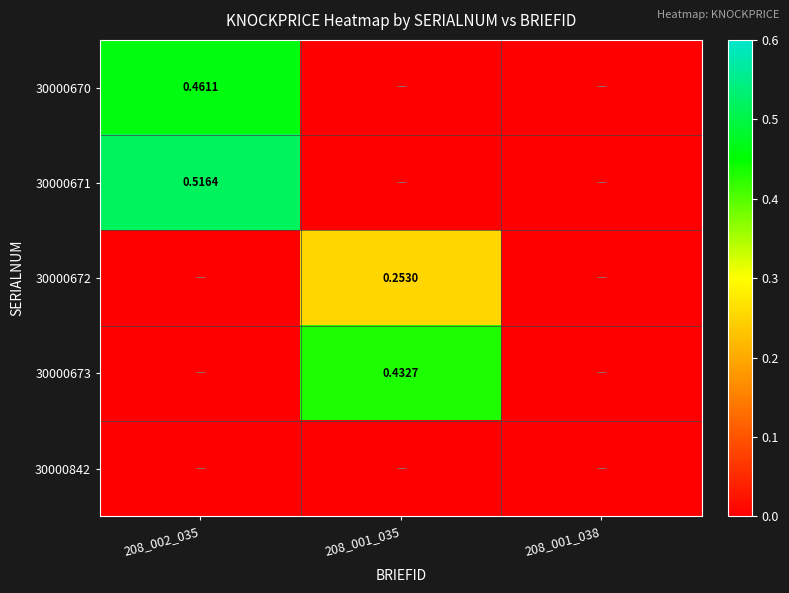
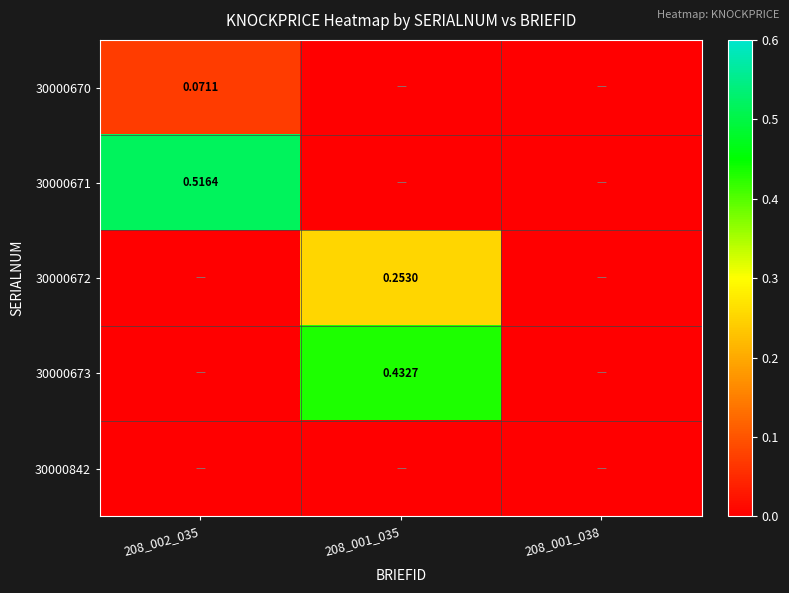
  {
    "30000670": {
-     "208_002_035": 0.4611
+     "208_002_035": 0.0711
    },
    "30000671": {
      "208_002_035": 0.5164
    },
    "30000672": {
      "208_001_035": 0.2530
    },
    "30000673": {
      "208_001_035": 0.4327
    }
  }
